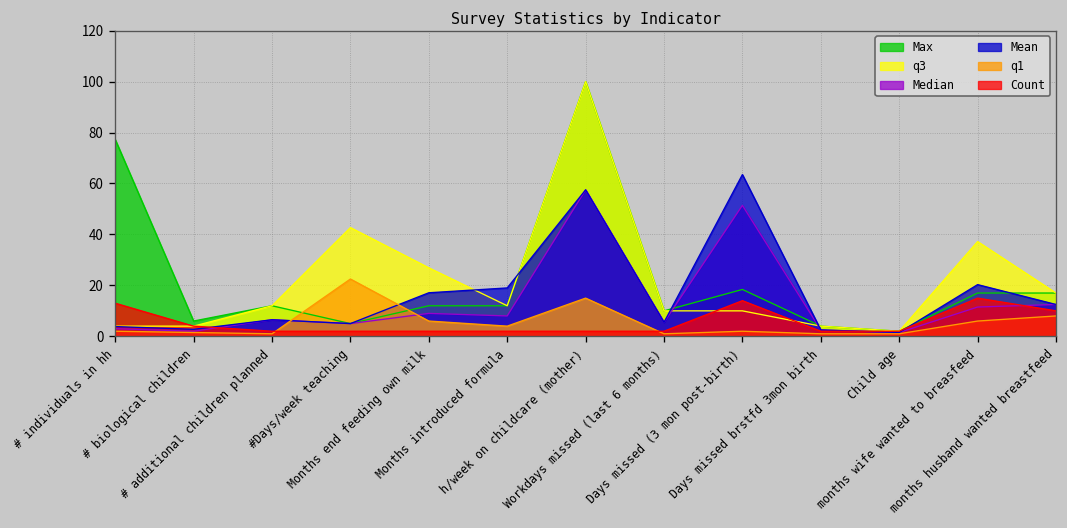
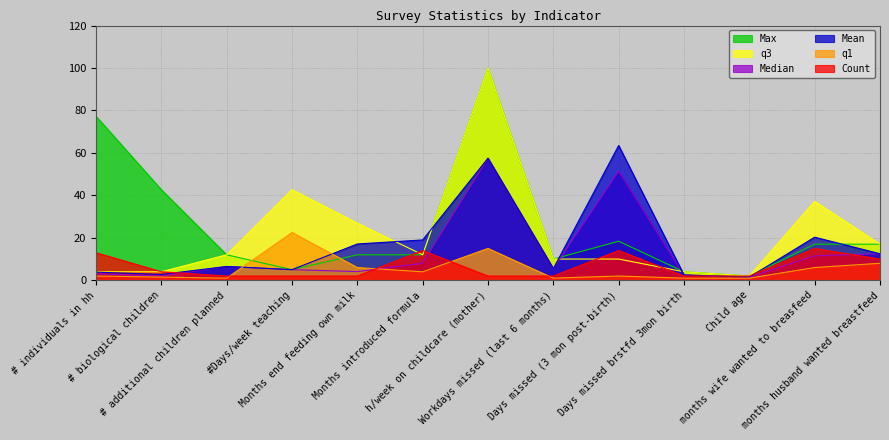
  {
    "Max": {
      "# individuals in hh": 77,
-     "# biological children": 6,
+     "# biological children": 43,
      "Months end feeding own milk": 12,
      "Days missed (3 mon post-birth)": 18,
      "months wife wanted to breasfeed": 17
    },
    "q3": {
      "#Days/week teaching": 43,
      "Months end feeding own milk": 27,
      "Days missed (3 mon post-birth)": 10,
      "months wife wanted to breasfeed": 37
    },
    "Median": {
-     "Months end feeding own milk": 9,
+     "Months end feeding own milk": 4,
      "Months introduced formula": 8,
      "Days missed (3 mon post-birth)": 51,
      "months wife wanted to breasfeed": 12
    },
    "Mean": {
      "Months end feeding own milk": 17,
      "Months introduced formula": 19,
      "Days missed (3 mon post-birth)": 64,
      "months wife wanted to breasfeed": 20
    },
    "q1": {
      "#Days/week teaching": 23,
      "Months end feeding own milk": 6,
      "Months introduced formula": 4,
      "h/week on childcare (mother)": 15,
      "Days missed (3 mon post-birth)": 2,
      "months wife wanted to breasfeed": 6,
      "months husband wanted breastfeed": 8
    },
    "Count": {
      "# individuals in hh": 13,
      "#Days/week teaching": 2,
      "Months end feeding own milk": 2,
-     "Months introduced formula": 2,
+     "Months introduced formula": 14,
      "h/week on childcare (mother)": 2,
      "Days missed (3 mon post-birth)": 14,
      "months wife wanted to breasfeed": 15,
      "months husband wanted breastfeed": 10
    }
  }
